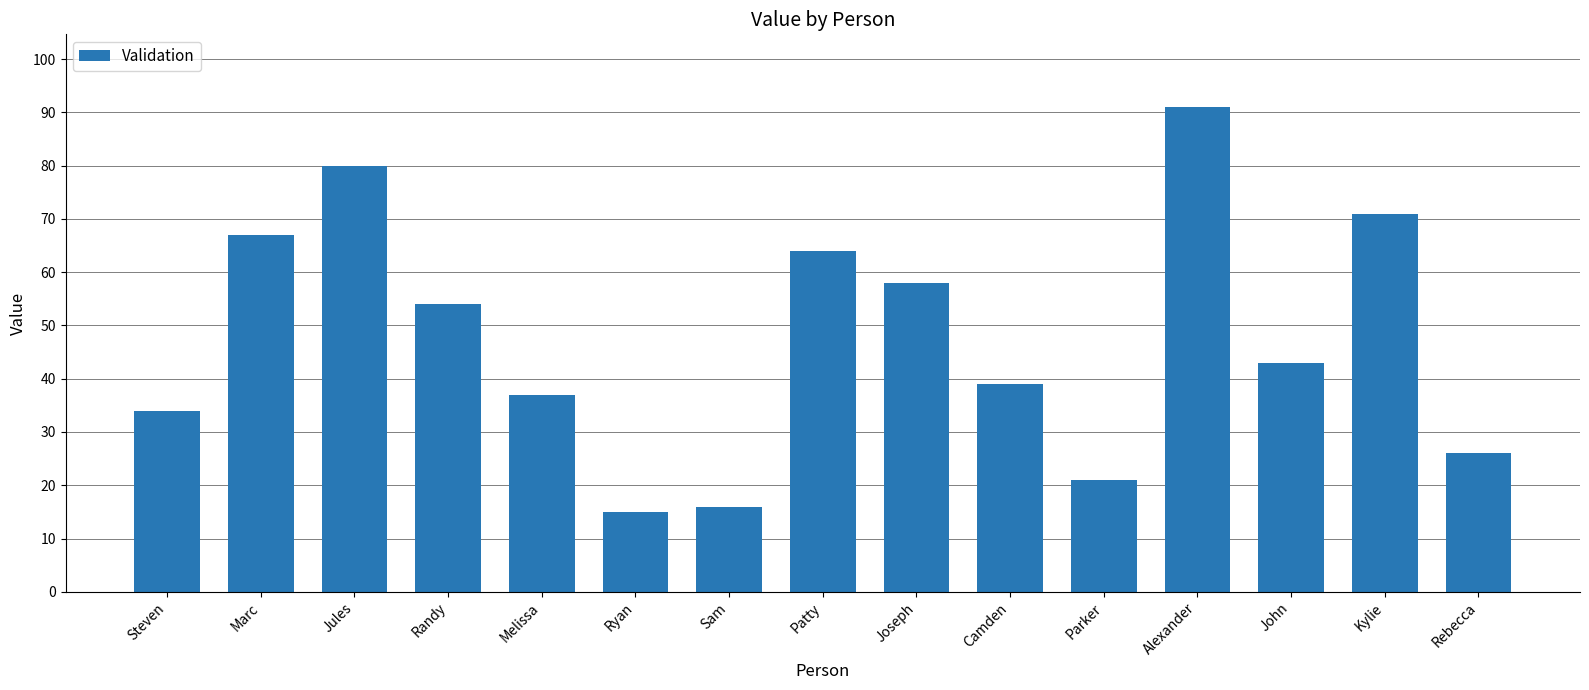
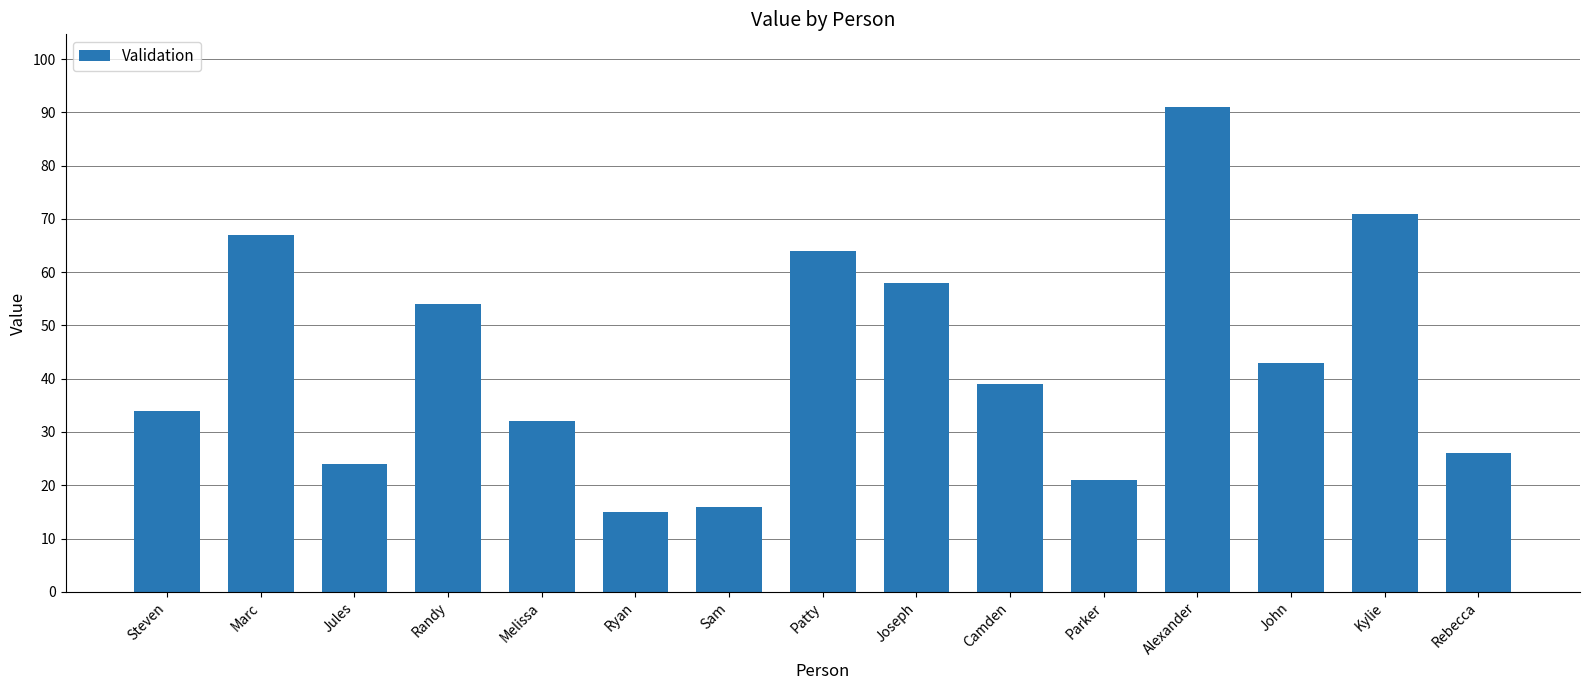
  {
    "Steven": 34,
    "Marc": 67,
-   "Jules": 80,
+   "Jules": 24,
    "Randy": 54,
-   "Melissa": 37,
+   "Melissa": 32,
    "Ryan": 15,
    "Sam": 16,
    "Patty": 64,
    "Joseph": 58,
    "Camden": 39,
    "Parker": 21,
    "Alexander": 91,
    "John": 43,
    "Kylie": 71,
    "Rebecca": 26
  }
